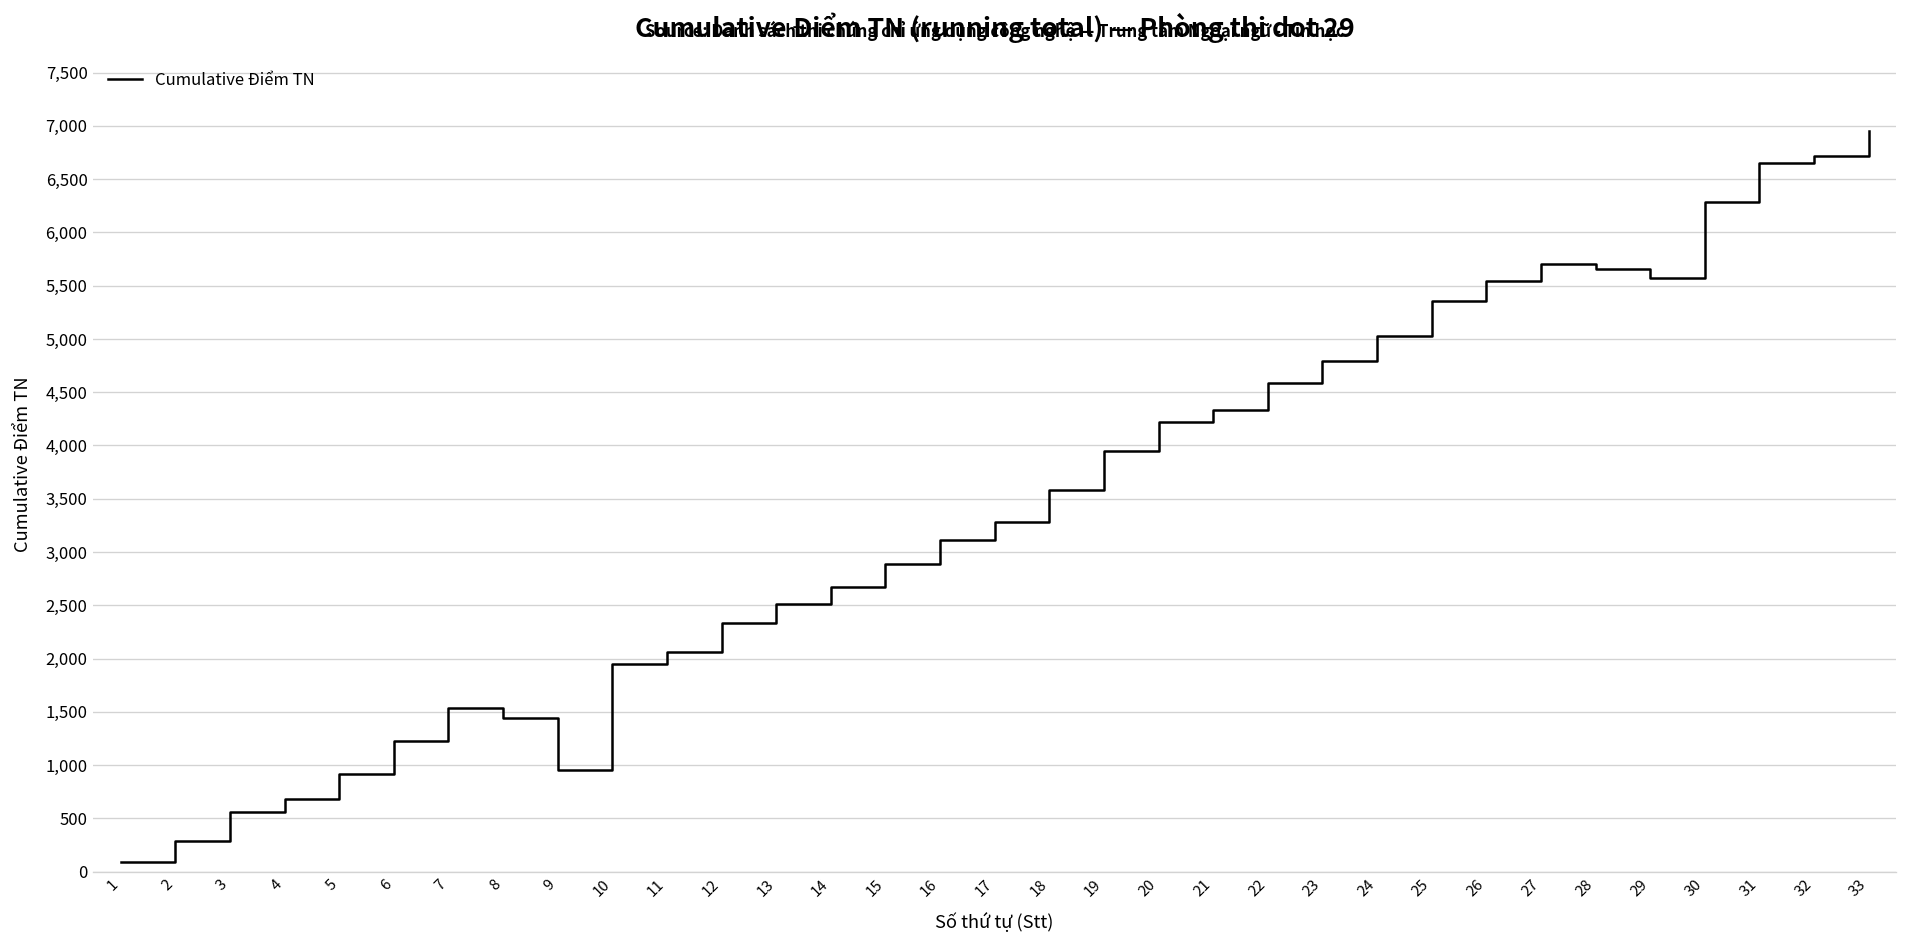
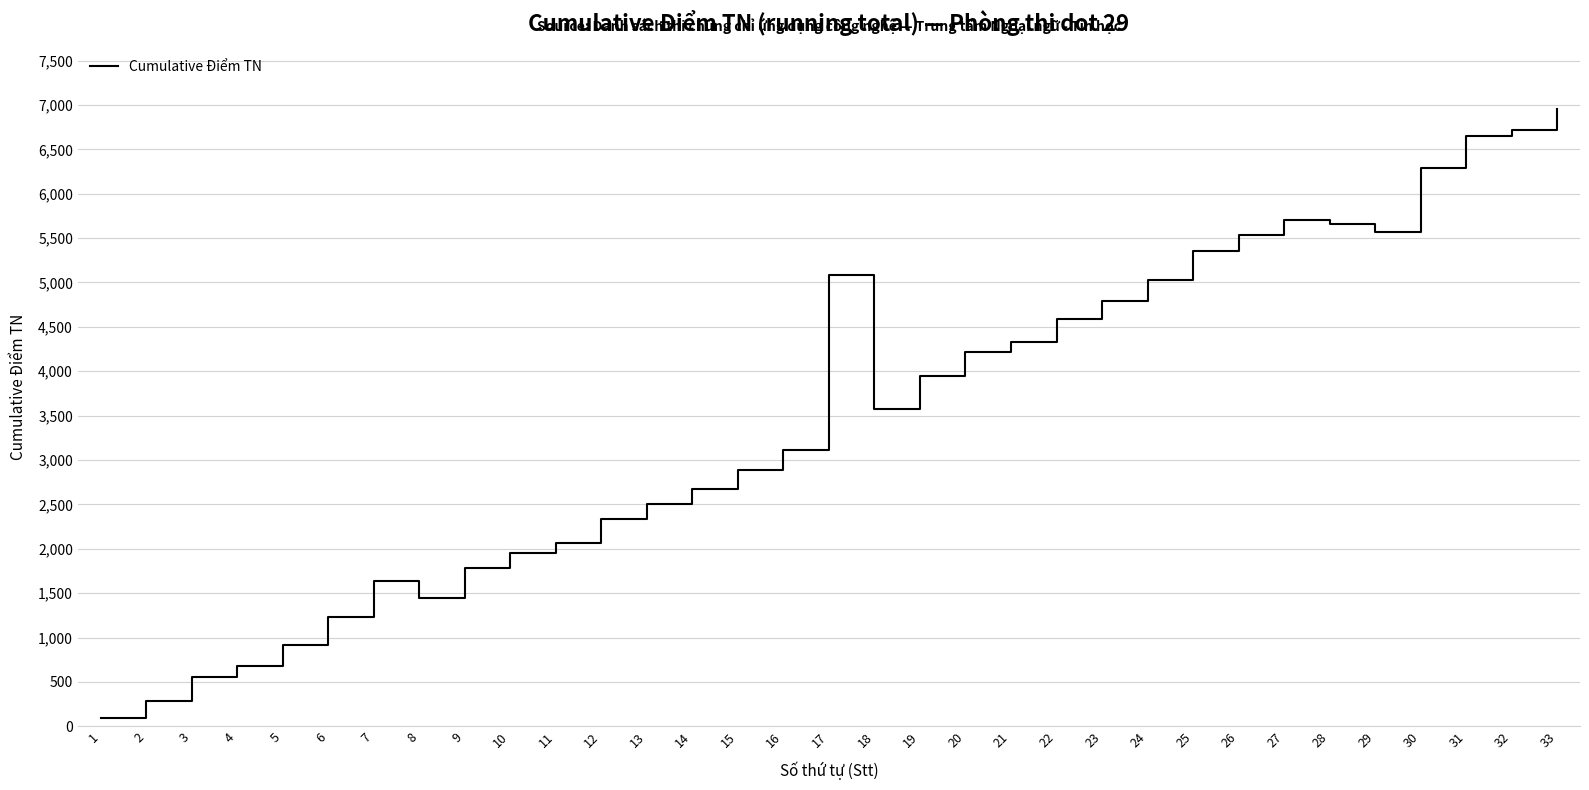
  {
    "1": "100",
    "2": "300",
    "3": "600",
    "4": "700",
    "5": "900",
    "6": "1,200",
-   "7": "1,500",
+   "7": "1,600",
    "8": "1,400",
-   "9": "1,000",
+   "9": "1,800",
    "10": "2,000",
    "11": "2,100",
    "12": "2,300",
    "13": "2,500",
    "14": "2,700",
    "15": "2,900",
    "16": "3,100",
-   "17": "3,300",
+   "17": "5,100",
    "18": "3,600",
    "19": "4,000",
    "20": "4,200",
    "21": "4,300",
    "22": "4,600",
    "23": "4,800",
    "24": "5,000",
    "25": "5,400",
    "26": "5,500",
    "27": "5,700",
    "28": "5,700",
    "29": "5,600",
    "30": "6,300",
    "31": "6,700",
    "32": "6,700",
    "33": "7,000"
  }
